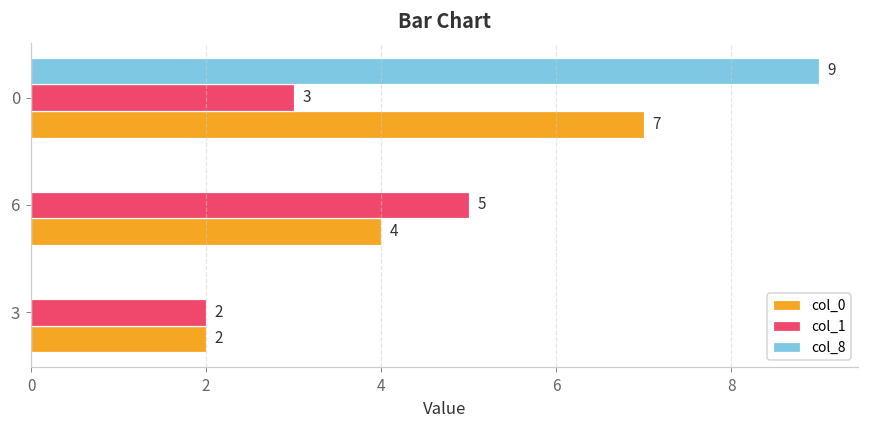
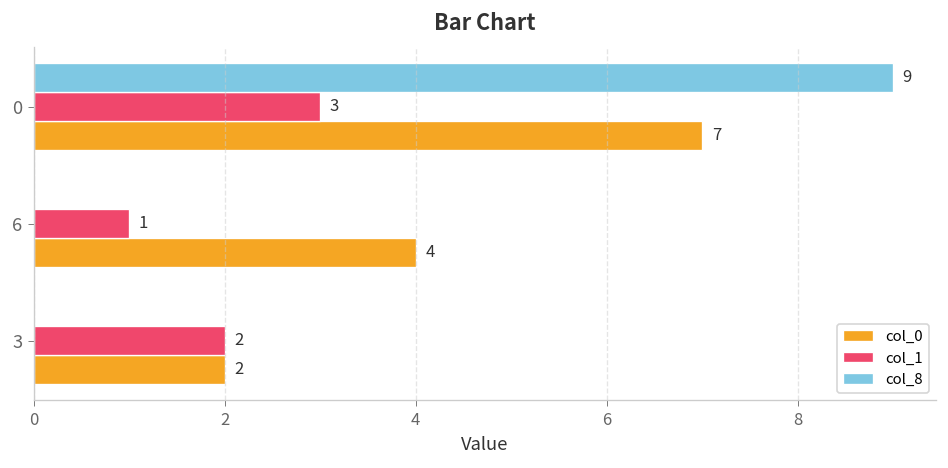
  {
    "col_0": {
      "0": 7,
      "6": 4,
      "3": 2
    },
    "col_1": {
      "0": 3,
-     "6": 5,
+     "6": 1,
      "3": 2
    },
    "col_8": {
      "0": 9
    }
  }
